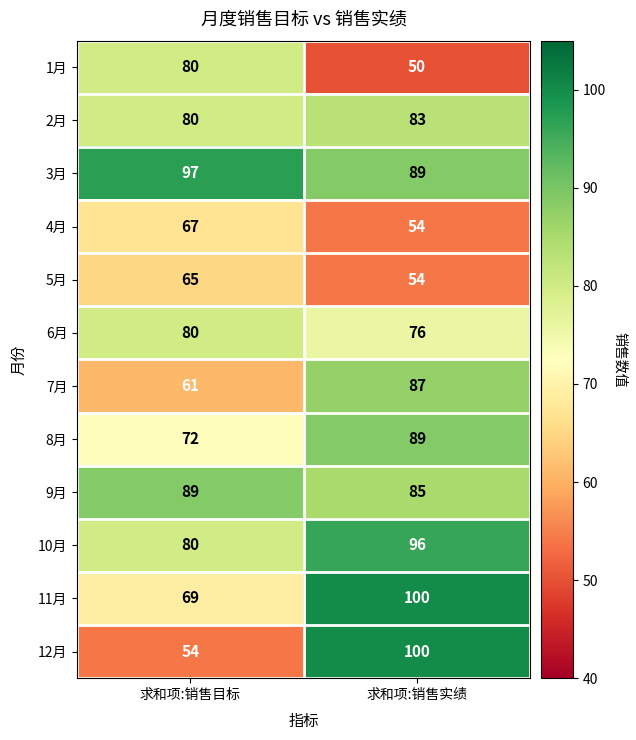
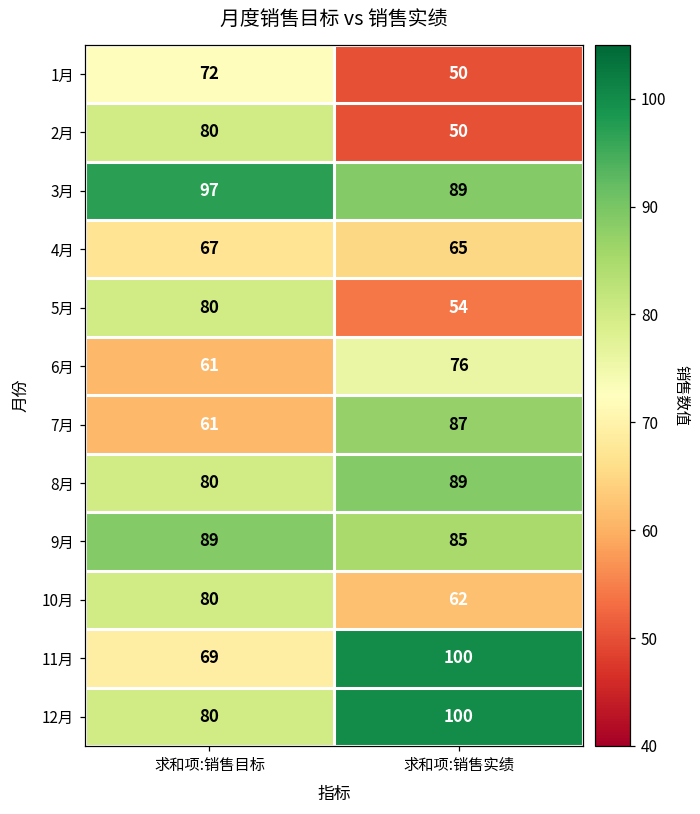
  {
    "1月": {
-     "求和项:销售目标": 80,
+     "求和项:销售目标": 72,
      "求和项:销售实绩": 50
    },
    "2月": {
      "求和项:销售目标": 80,
-     "求和项:销售实绩": 83
+     "求和项:销售实绩": 50
    },
    "3月": {
      "求和项:销售目标": 97,
      "求和项:销售实绩": 89
    },
    "4月": {
      "求和项:销售目标": 67,
-     "求和项:销售实绩": 54
+     "求和项:销售实绩": 65
    },
    "5月": {
-     "求和项:销售目标": 65,
+     "求和项:销售目标": 80,
      "求和项:销售实绩": 54
    },
    "6月": {
-     "求和项:销售目标": 80,
+     "求和项:销售目标": 61,
      "求和项:销售实绩": 76
    },
    "7月": {
      "求和项:销售目标": 61,
      "求和项:销售实绩": 87
    },
    "8月": {
-     "求和项:销售目标": 72,
+     "求和项:销售目标": 80,
      "求和项:销售实绩": 89
    },
    "9月": {
      "求和项:销售目标": 89,
      "求和项:销售实绩": 85
    },
    "10月": {
      "求和项:销售目标": 80,
-     "求和项:销售实绩": 96
+     "求和项:销售实绩": 62
    },
    "11月": {
      "求和项:销售目标": 69,
      "求和项:销售实绩": 100
    },
    "12月": {
-     "求和项:销售目标": 54,
+     "求和项:销售目标": 80,
      "求和项:销售实绩": 100
    }
  }
